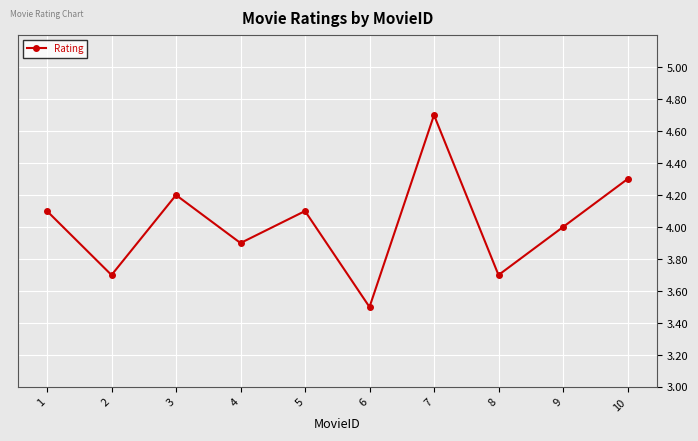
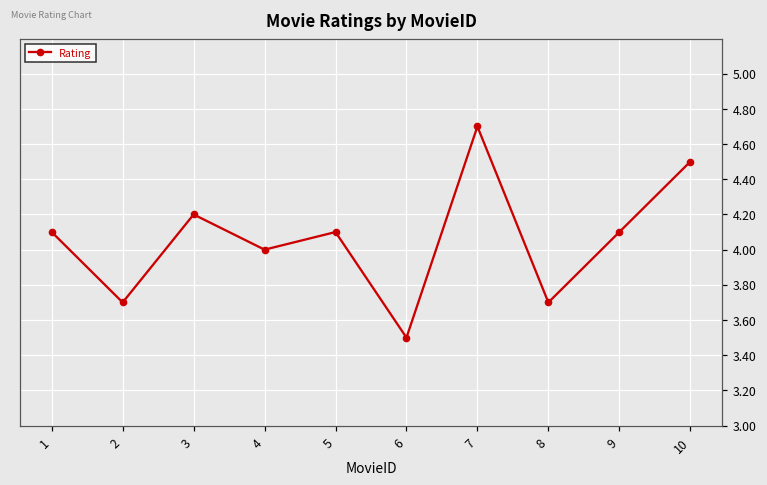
  {
    "1": 4.1,
    "2": 3.7,
    "3": 4.2,
-   "4": 3.9,
+   "4": 4.0,
    "5": 4.1,
    "6": 3.5,
    "7": 4.7,
    "8": 3.7,
-   "9": 4.0,
-   "10": 4.3
+   "9": 4.1,
+   "10": 4.5
  }
